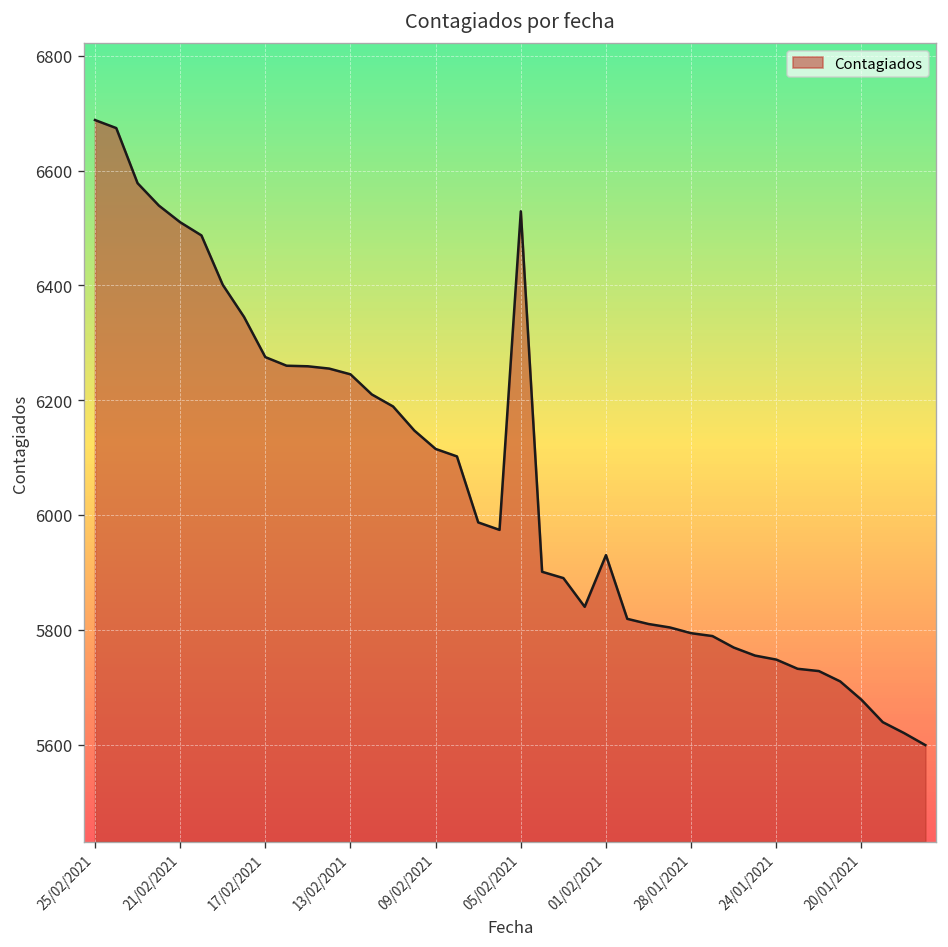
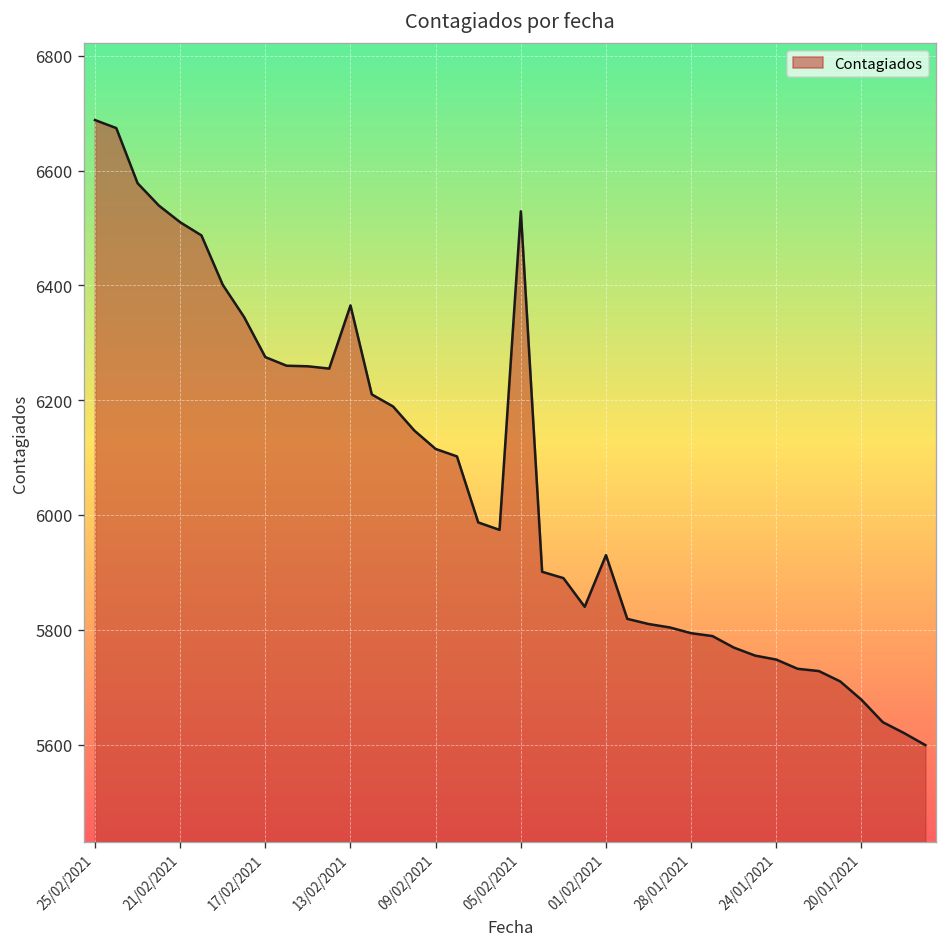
  {
    "25/02/2021": 6690,
    "21/02/2021": 6510,
    "17/02/2021": 6280,
-   "13/02/2021": 6250,
+   "13/02/2021": 6370,
    "09/02/2021": 6120,
    "05/02/2021": 6530,
    "01/02/2021": 5930,
    "28/01/2021": 5790,
    "24/01/2021": 5750,
    "20/01/2021": 5680
  }
